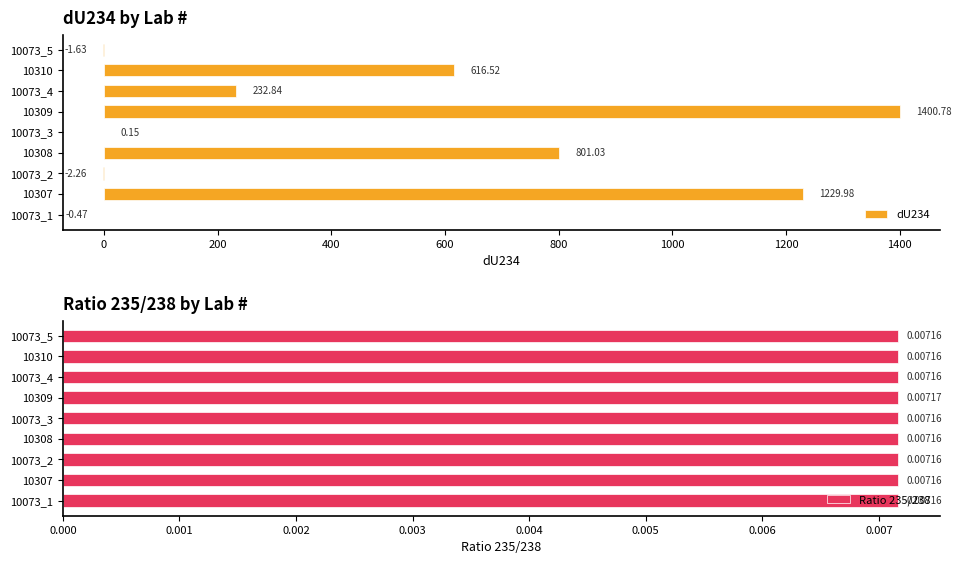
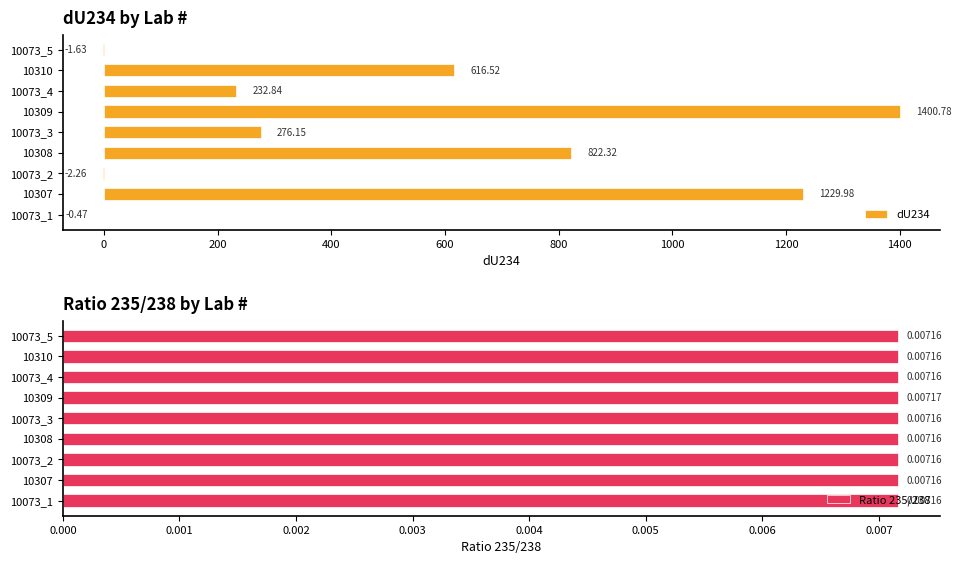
  {
    "dU234 by Lab #": {
      "10073_5": -1.63,
      "10310": 616.52,
      "10073_4": 232.84,
      "10309": 1400.78,
-     "10073_3": 0.15,
-     "10308": 801.03,
+     "10073_3": 276.15,
+     "10308": 822.32,
      "10073_2": -2.26,
      "10307": 1229.98,
      "10073_1": -0.47
    },
    "Ratio 235/238 by Lab #": {
      "10073_5": 0.00716,
      "10310": 0.00716,
      "10073_4": 0.00716,
      "10309": 0.00717,
      "10073_3": 0.00716,
      "10308": 0.00716,
      "10073_2": 0.00716,
      "10307": 0.00716,
      "10073_1": 0.00716
    }
  }
